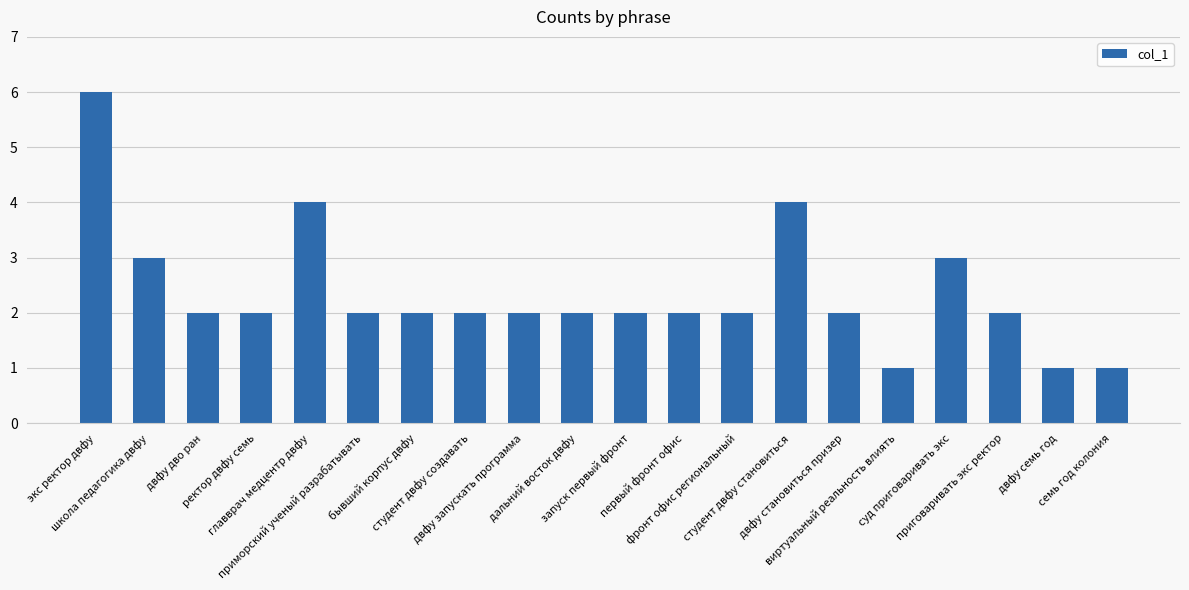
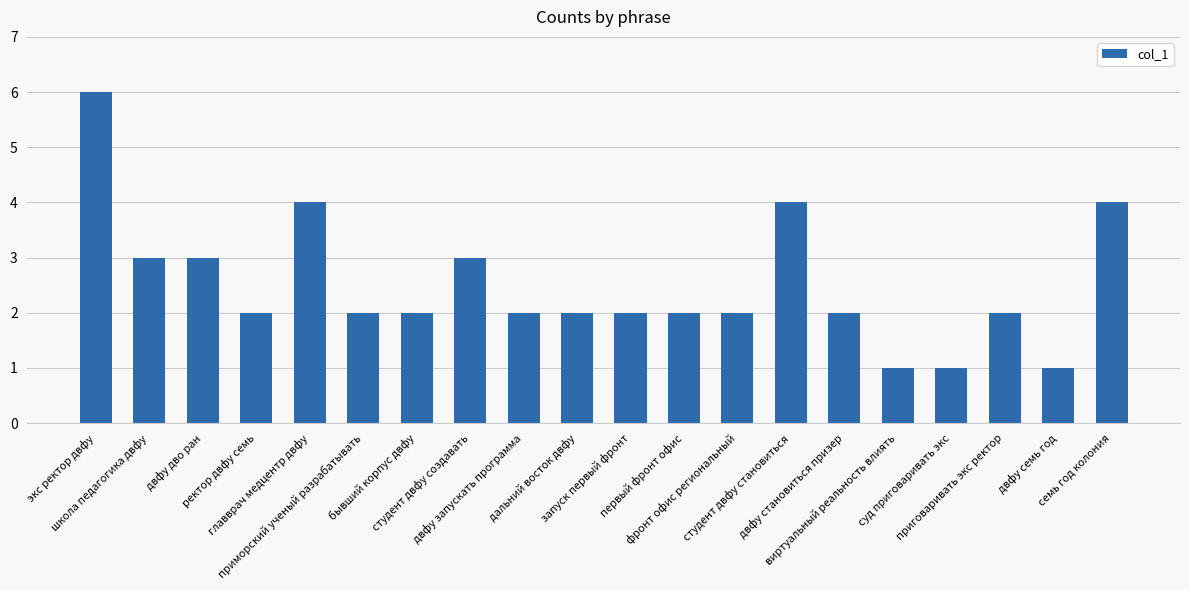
  {
    "экс ректор двфу": 6,
    "школа педагогика двфу": 3,
-   "двфу дво ран": 2,
+   "двфу дво ран": 3,
    "ректор двфу семь": 2,
    "главврач медцентр двфу": 4,
    "приморский ученый разрабатывать": 2,
    "бывший корпус двфу": 2,
-   "студент двфу создавать": 2,
+   "студент двфу создавать": 3,
    "двфу запускать программа": 2,
    "дальний восток двфу": 2,
    "запуск первый фронт": 2,
    "первый фронт офис": 2,
    "фронт офис региональный": 2,
    "студент двфу становиться": 4,
    "двфу становиться призер": 2,
    "виртуальный реальность влиять": 1,
-   "суд приговаривать экс": 3,
+   "суд приговаривать экс": 1,
    "приговаривать экс ректор": 2,
    "двфу семь год": 1,
-   "семь год колония": 1
+   "семь год колония": 4
  }
